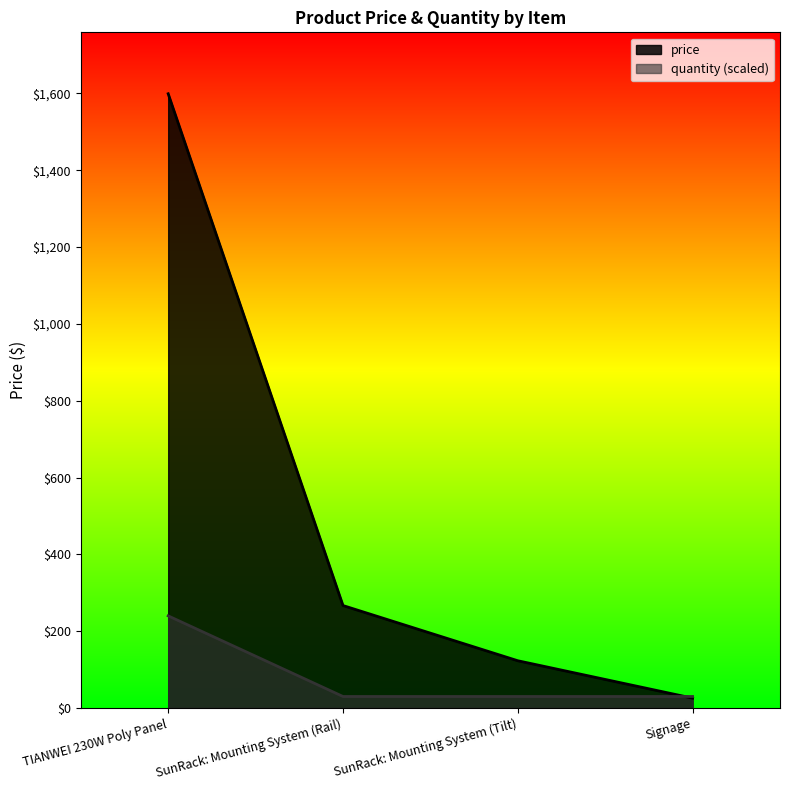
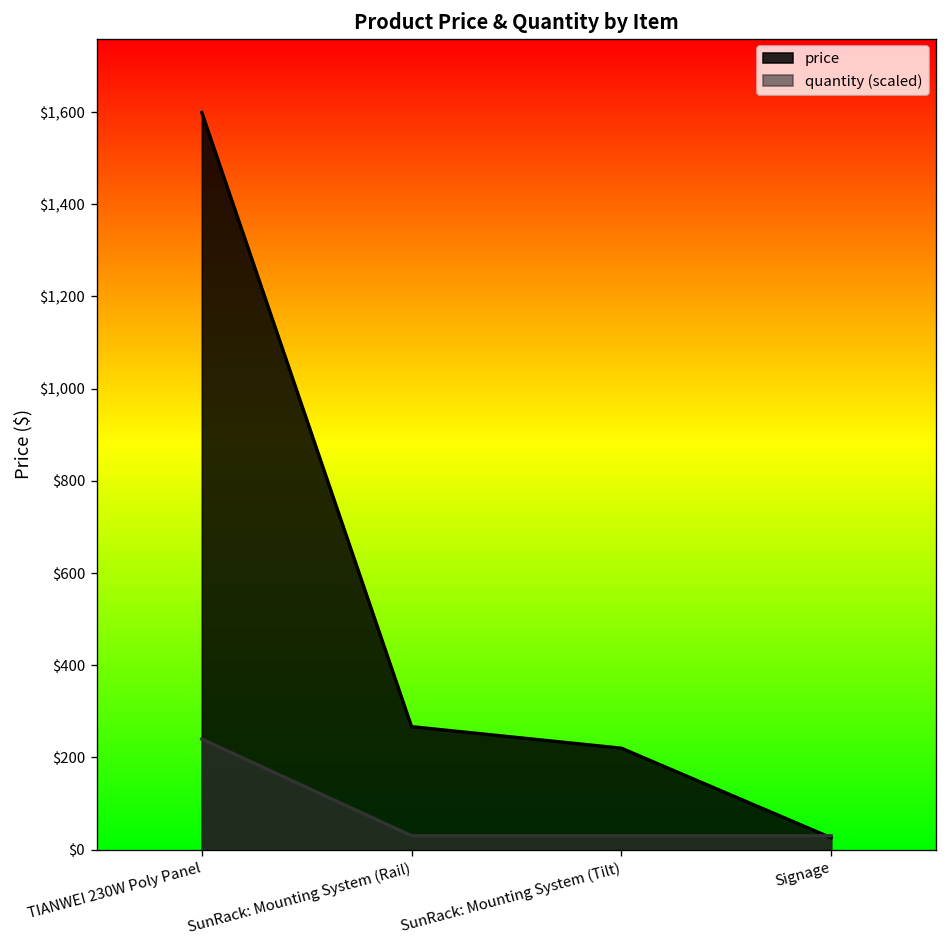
  {
    "price": {
      "TIANWEI 230W Poly Panel": "$1,600",
      "SunRack: Mounting System (Rail)": "$270",
-     "SunRack: Mounting System (Tilt)": "$120"
+     "SunRack: Mounting System (Tilt)": "$220"
    }
  }
